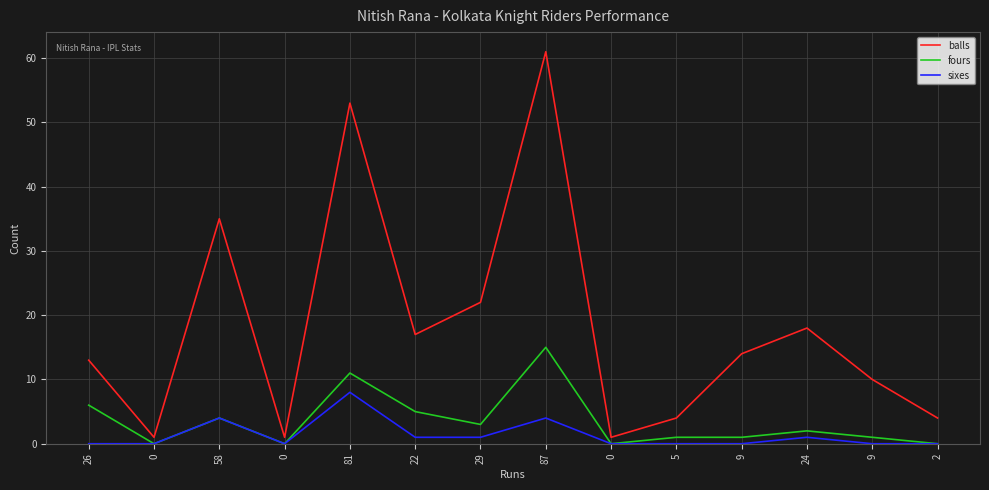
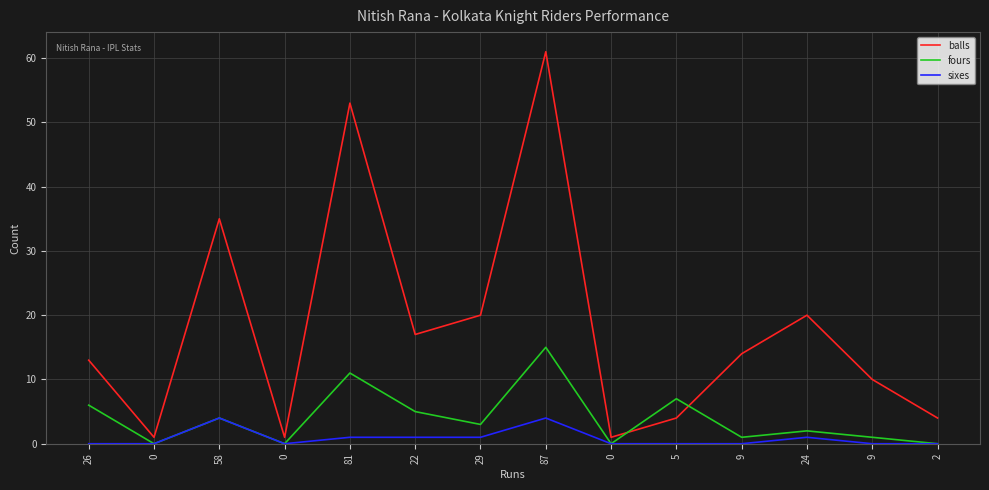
  {
    "balls": {
      "26": 13,
      "58": 35,
      "81": 53,
      "22": 17,
-     "29": 22,
+     "29": 20,
      "87": 61,
      "5": 4,
-     "24": 18,
+     "24": 20,
      "2": 4
    },
    "fours": {
      "26": 6,
      "81": 11,
      "22": 5,
      "29": 3,
      "87": 15,
-     "5": 1,
+     "5": 7,
      "24": 2
    },
    "sixes": {
      "26": 0,
-     "81": 8,
+     "81": 1,
      "22": 1,
      "29": 1,
      "87": 4,
      "5": 0,
      "24": 1
    }
  }
